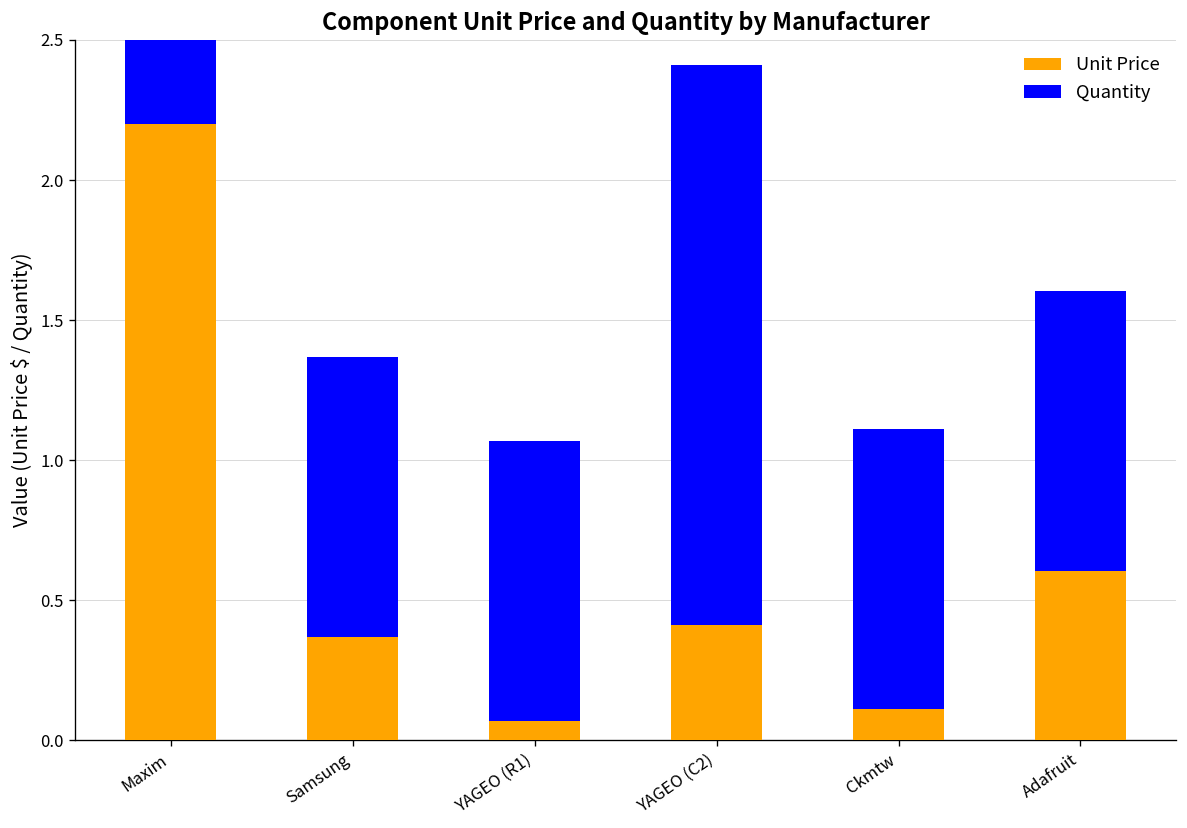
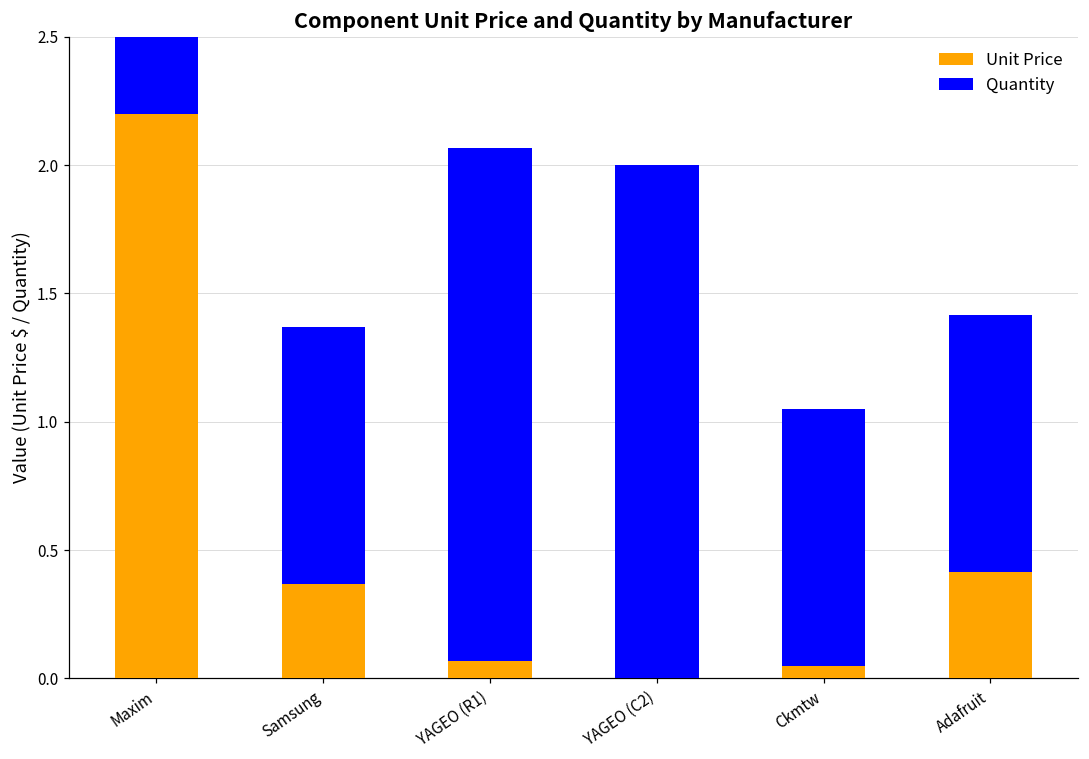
  {
    "Unit Price": {
      "Maxim": 2.20,
      "Samsung": 0.37,
      "YAGEO (R1)": 0.07,
-     "YAGEO (C2)": 0.41,
-     "Ckmtw": 0.11,
-     "Adafruit": 0.60
+     "YAGEO (C2)": 0.00,
+     "Ckmtw": 0.05,
+     "Adafruit": 0.42
    },
    "Quantity": {
      "Samsung": 1,
-     "YAGEO (R1)": 1,
+     "YAGEO (R1)": 2,
      "YAGEO (C2)": 2,
      "Ckmtw": 1,
      "Adafruit": 1
    }
  }
